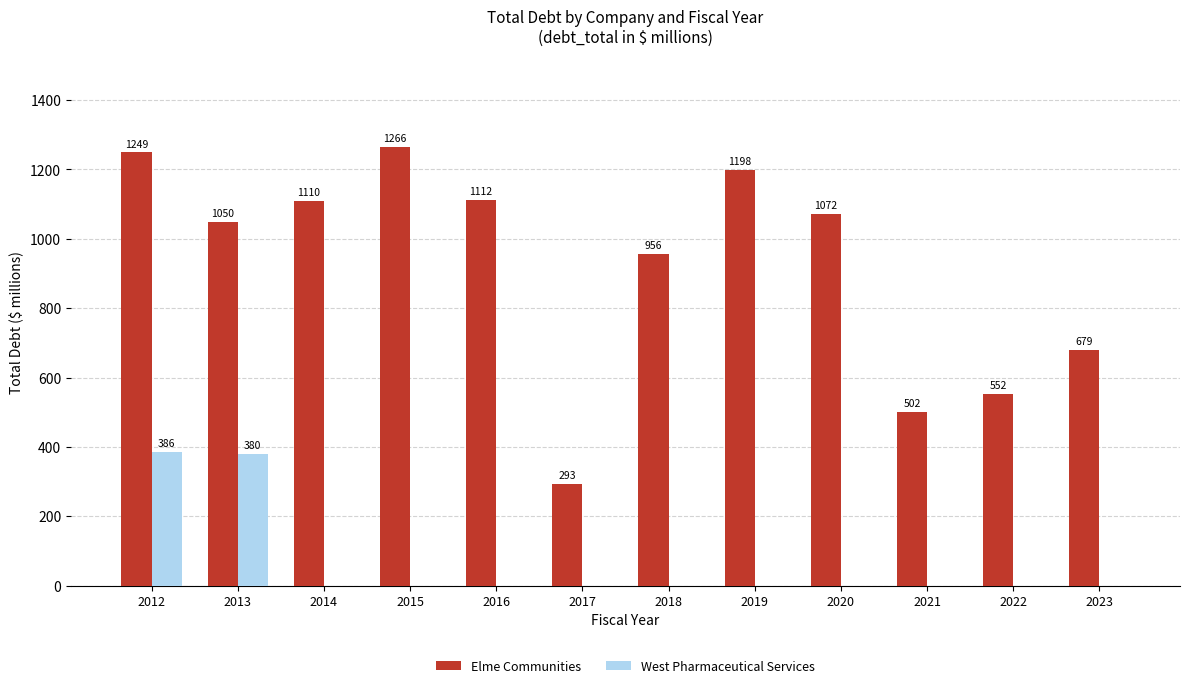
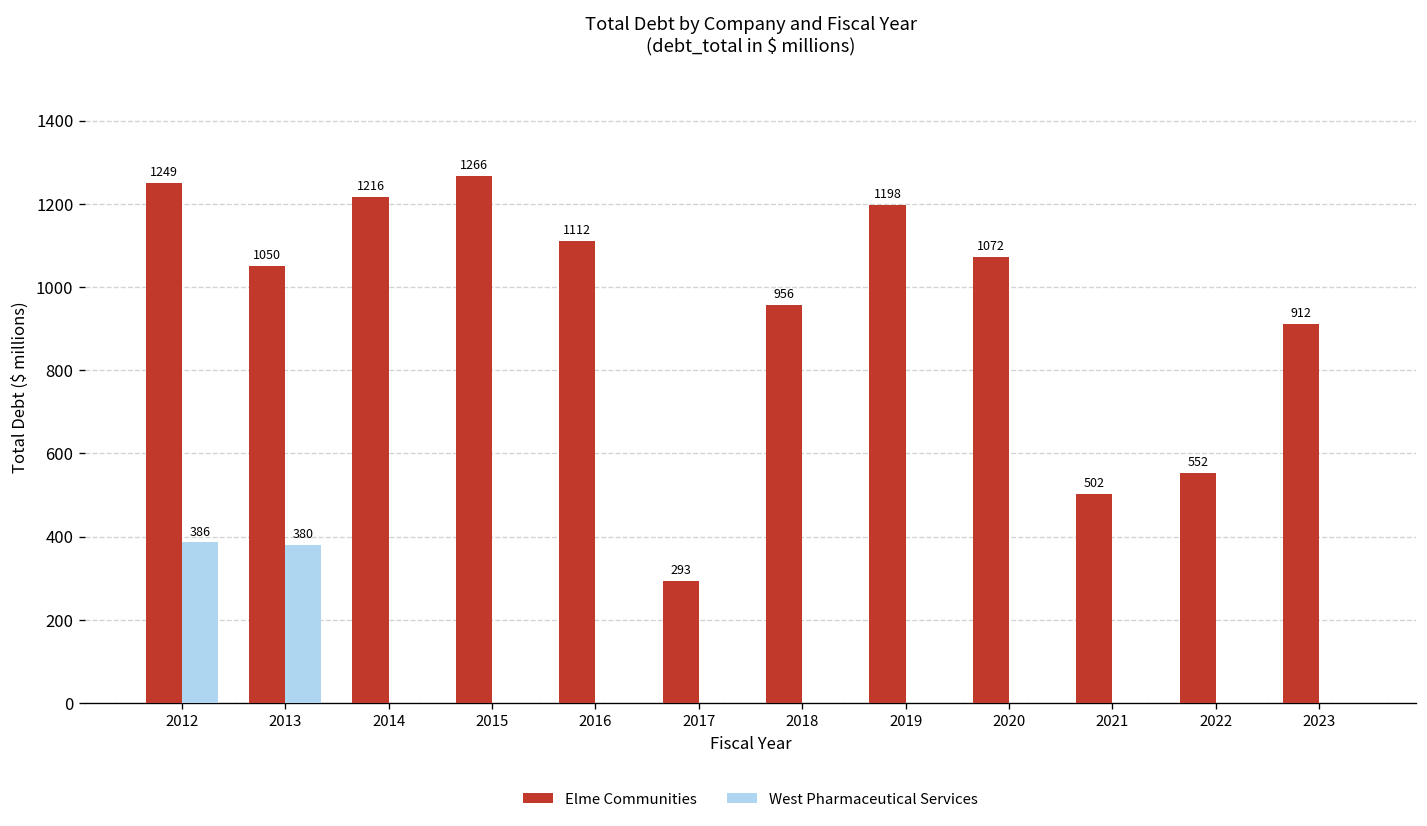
  {
    "Elme Communities": {
      "2012": 1249,
      "2013": 1050,
-     "2014": 1110,
+     "2014": 1216,
      "2015": 1266,
      "2016": 1112,
      "2017": 293,
      "2018": 956,
      "2019": 1198,
      "2020": 1072,
      "2021": 502,
      "2022": 552,
-     "2023": 679
+     "2023": 912
    },
    "West Pharmaceutical Services": {
      "2012": 386,
      "2013": 380
    }
  }
